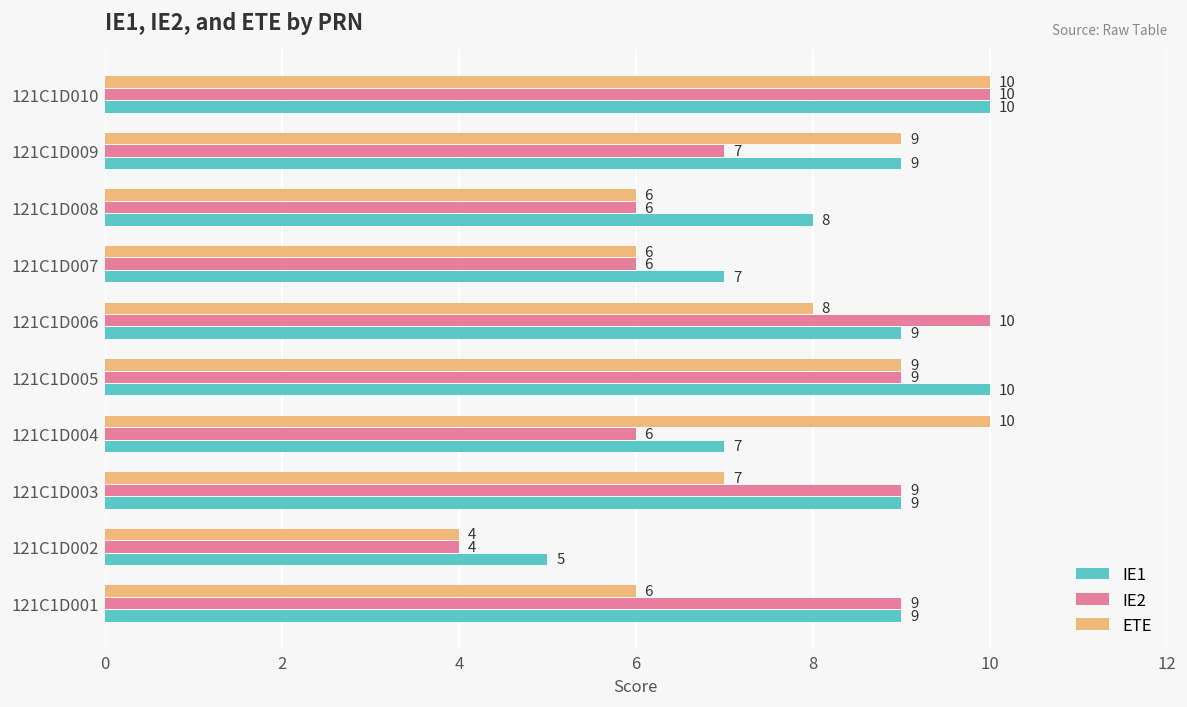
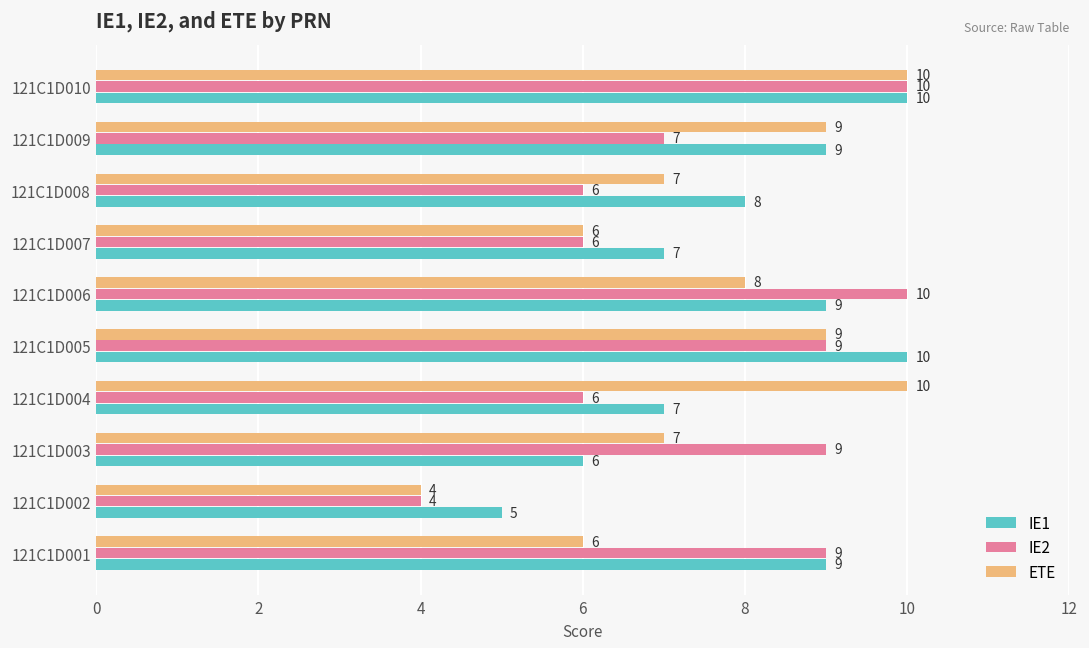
  {
    "IE1": {
      "121C1D009": 9,
      "121C1D008": 8,
      "121C1D007": 7,
      "121C1D006": 9,
      "121C1D005": 10,
      "121C1D004": 7,
-     "121C1D003": 9,
+     "121C1D003": 6,
      "121C1D002": 5
    },
    "IE2": {
      "121C1D009": 7,
      "121C1D006": 10,
      "121C1D004": 6
    },
    "ETE": {
      "121C1D009": 9,
-     "121C1D008": 6,
+     "121C1D008": 7,
      "121C1D006": 8,
      "121C1D004": 10,
      "121C1D003": 7,
      "121C1D001": 6
    }
  }
